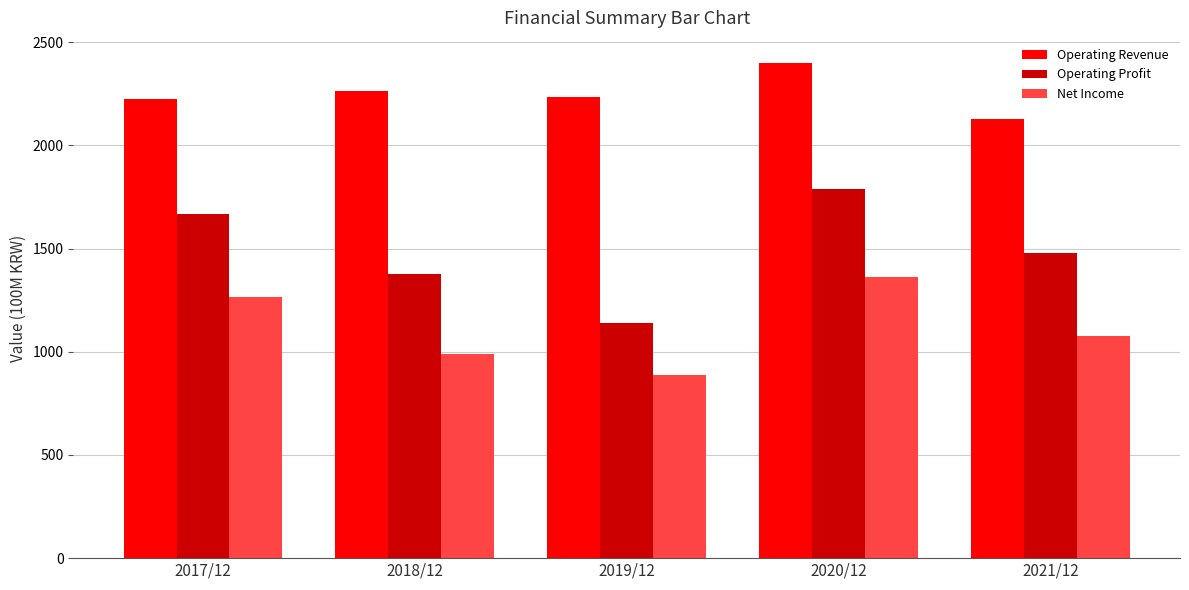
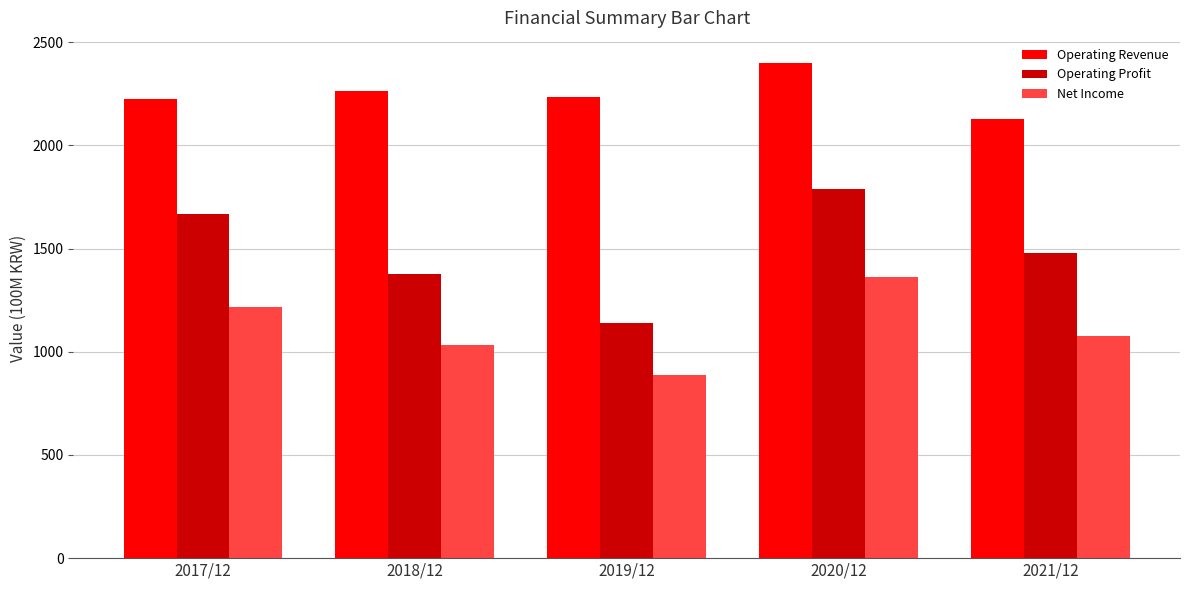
  {
    "Net Income": {
-     "2017/12": 1270,
-     "2018/12": 990,
+     "2017/12": 1220,
+     "2018/12": 1030,
      "2019/12": 890,
      "2020/12": 1360,
      "2021/12": 1070
    }
  }
